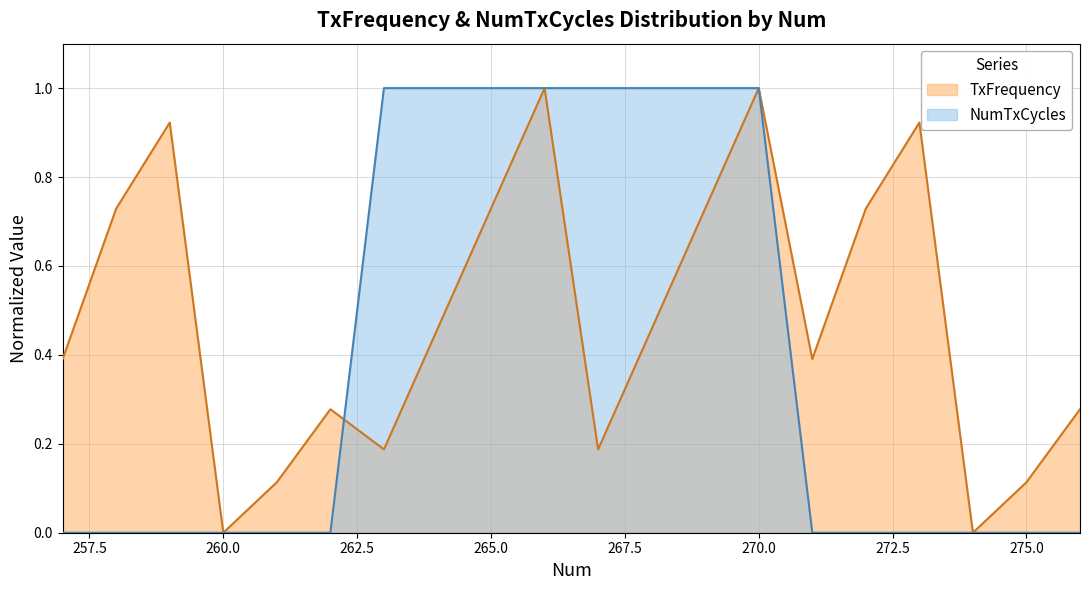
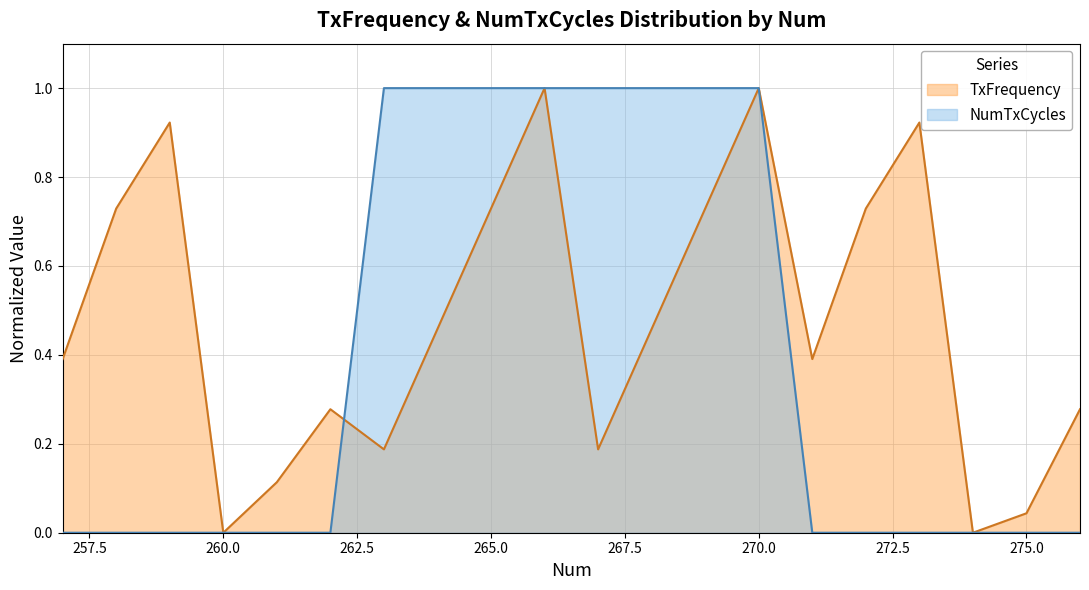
  {
    "TxFrequency": {
      "265.0": 0.73,
-     "275.0": 0.11
+     "275.0": 0.04
    },
    "NumTxCycles": {
      "265.0": 1.00,
      "275.0": 0.00
    }
  }
